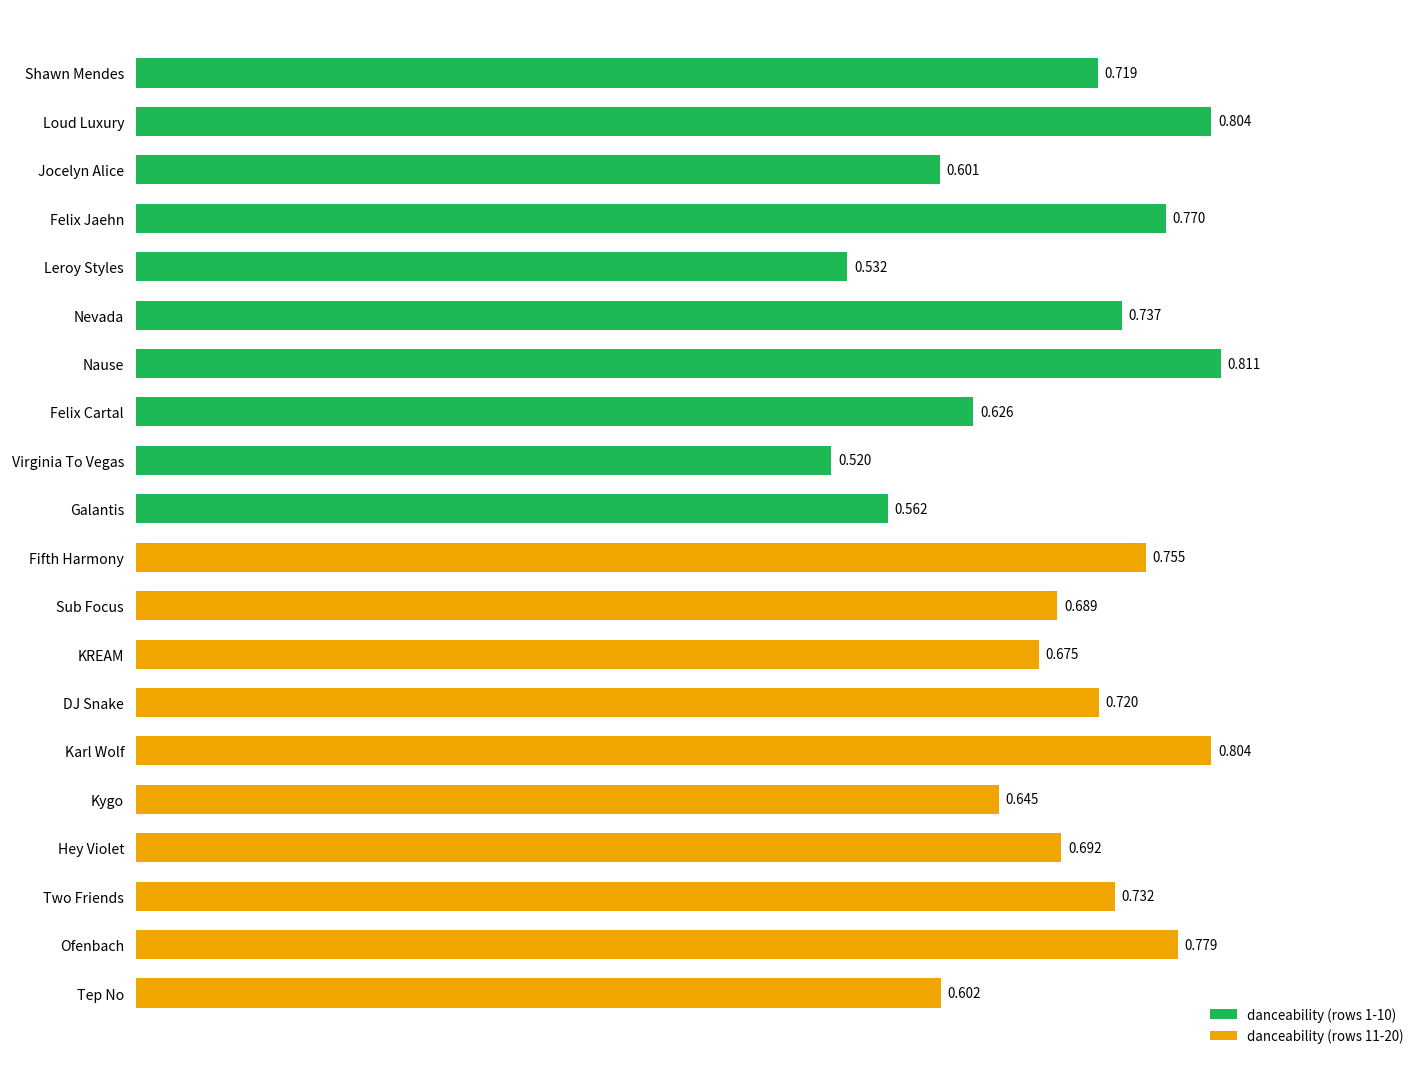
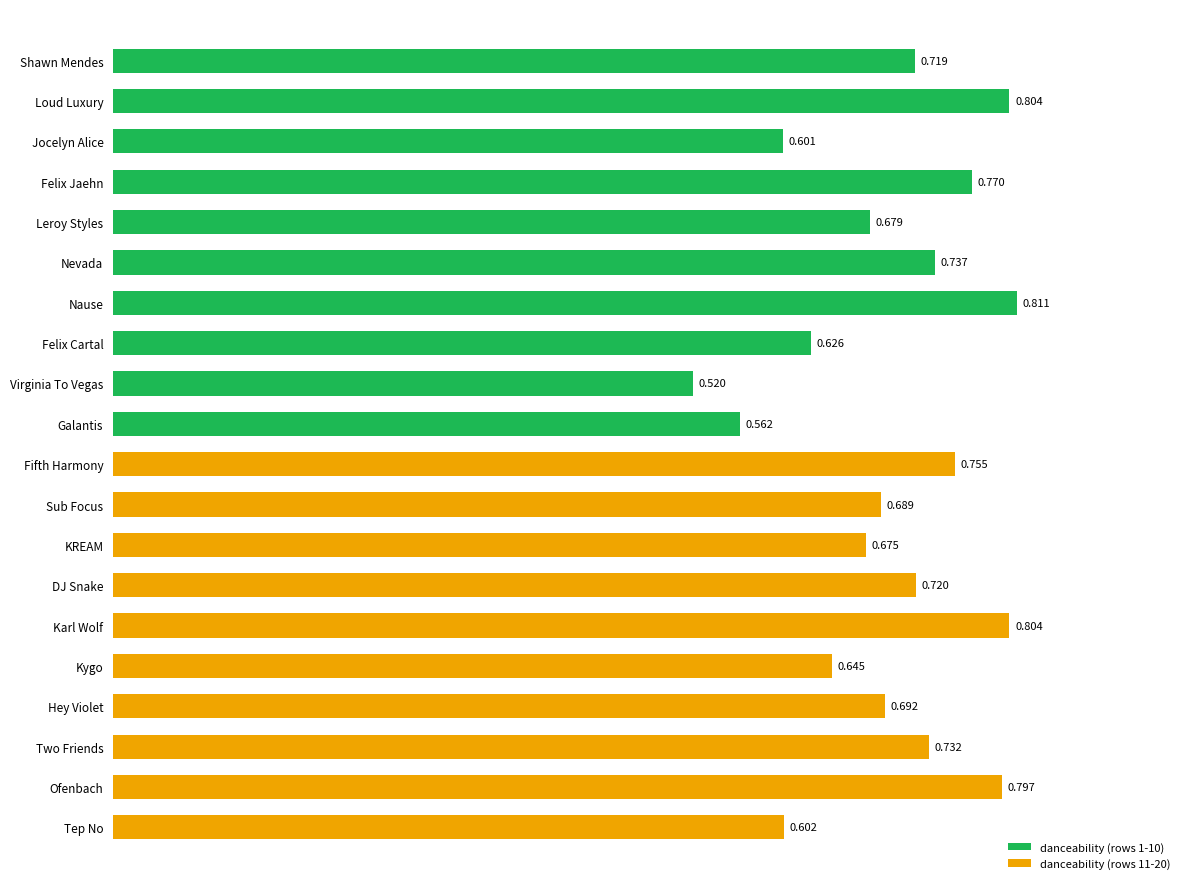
  {
    "Shawn Mendes": 0.719,
    "Loud Luxury": 0.804,
    "Jocelyn Alice": 0.601,
    "Felix Jaehn": 0.770,
-   "Leroy Styles": 0.532,
+   "Leroy Styles": 0.679,
    "Nevada": 0.737,
    "Nause": 0.811,
    "Felix Cartal": 0.626,
    "Virginia To Vegas": 0.520,
    "Galantis": 0.562,
    "Fifth Harmony": 0.755,
    "Sub Focus": 0.689,
    "KREAM": 0.675,
    "DJ Snake": 0.720,
    "Karl Wolf": 0.804,
    "Kygo": 0.645,
    "Hey Violet": 0.692,
    "Two Friends": 0.732,
-   "Ofenbach": 0.779,
+   "Ofenbach": 0.797,
    "Tep No": 0.602
  }
